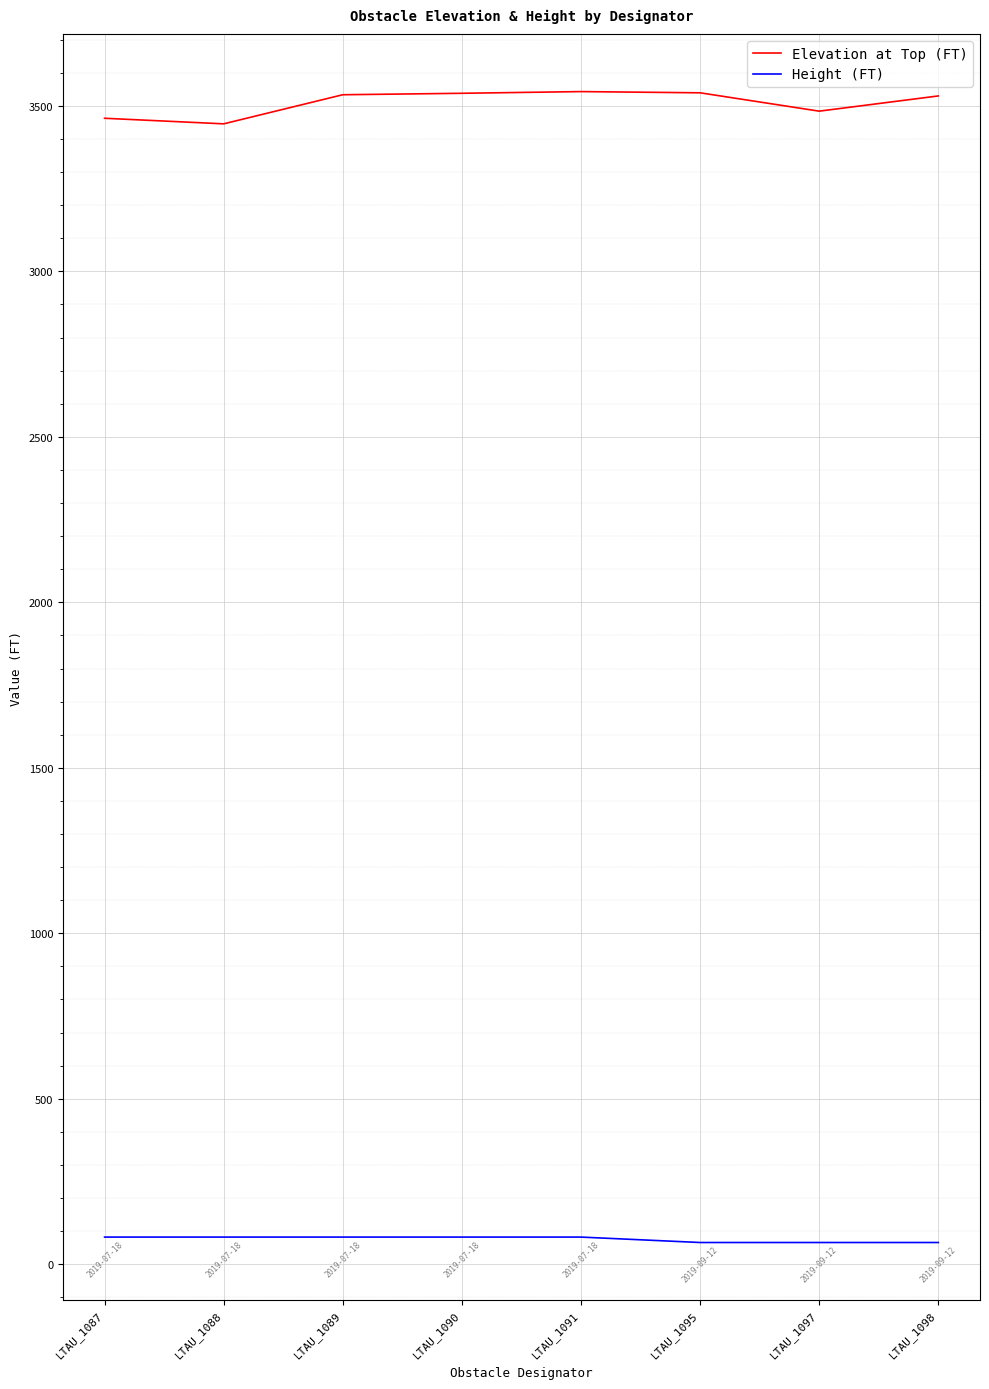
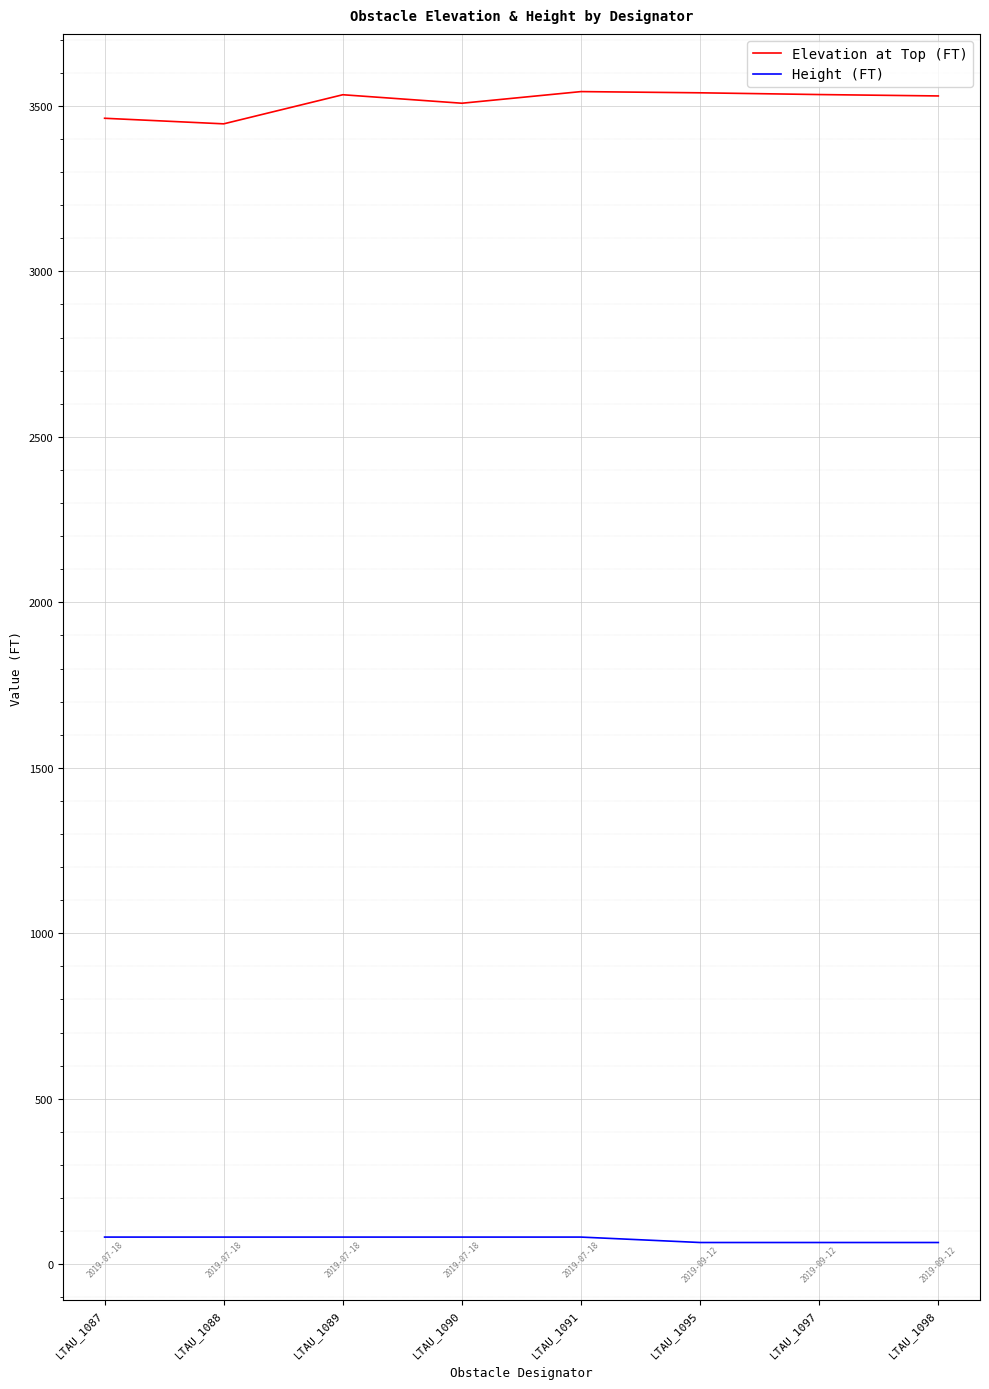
  {
    "Elevation at Top (FT)": {
      "LTAU_1087": 3460,
      "LTAU_1088": 3450,
      "LTAU_1089": 3530,
-     "LTAU_1090": 3540,
+     "LTAU_1090": 3510,
      "LTAU_1091": 3540,
      "LTAU_1095": 3540,
-     "LTAU_1097": 3480,
+     "LTAU_1097": 3530,
      "LTAU_1098": 3530
    }
  }
